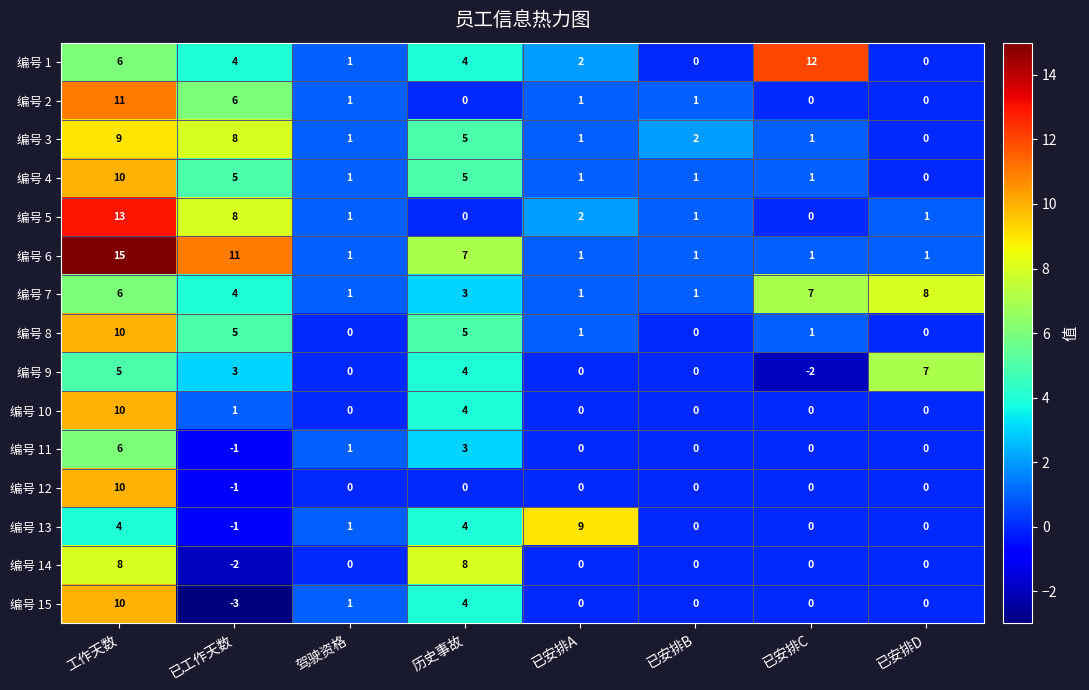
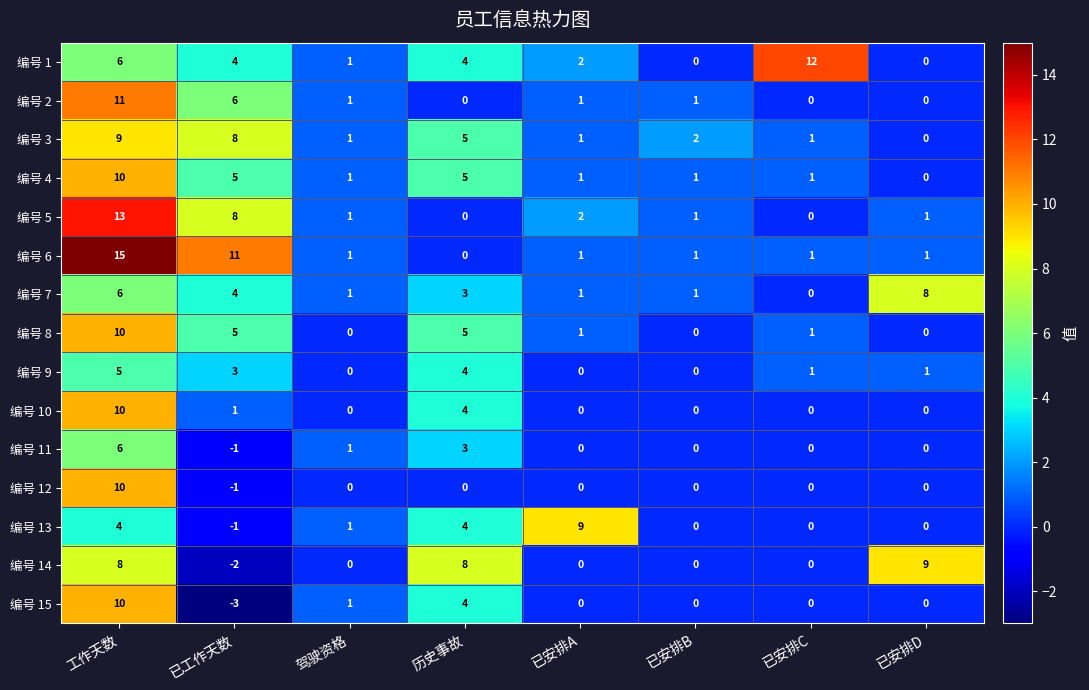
  {
    "编号 1": {
      "工作天数": 6,
      "已工作天数": 4,
      "驾驶资格": 1,
      "历史事故": 4,
      "已安排A": 2,
      "已安排B": 0,
      "已安排C": 12,
      "已安排D": 0
    },
    "编号 2": {
      "工作天数": 11,
      "已工作天数": 6,
      "驾驶资格": 1,
      "历史事故": 0,
      "已安排A": 1,
      "已安排B": 1,
      "已安排C": 0,
      "已安排D": 0
    },
    "编号 3": {
      "工作天数": 9,
      "已工作天数": 8,
      "驾驶资格": 1,
      "历史事故": 5,
      "已安排A": 1,
      "已安排B": 2,
      "已安排C": 1,
      "已安排D": 0
    },
    "编号 4": {
      "工作天数": 10,
      "已工作天数": 5,
      "驾驶资格": 1,
      "历史事故": 5,
      "已安排A": 1,
      "已安排B": 1,
      "已安排C": 1,
      "已安排D": 0
    },
    "编号 5": {
      "工作天数": 13,
      "已工作天数": 8,
      "驾驶资格": 1,
      "历史事故": 0,
      "已安排A": 2,
      "已安排B": 1,
      "已安排C": 0,
      "已安排D": 1
    },
    "编号 6": {
      "工作天数": 15,
      "已工作天数": 11,
      "驾驶资格": 1,
-     "历史事故": 7,
+     "历史事故": 0,
      "已安排A": 1,
      "已安排B": 1,
      "已安排C": 1,
      "已安排D": 1
    },
    "编号 7": {
      "工作天数": 6,
      "已工作天数": 4,
      "驾驶资格": 1,
      "历史事故": 3,
      "已安排A": 1,
      "已安排B": 1,
-     "已安排C": 7,
+     "已安排C": 0,
      "已安排D": 8
    },
    "编号 8": {
      "工作天数": 10,
      "已工作天数": 5,
      "驾驶资格": 0,
      "历史事故": 5,
      "已安排A": 1,
      "已安排B": 0,
      "已安排C": 1,
      "已安排D": 0
    },
    "编号 9": {
      "工作天数": 5,
      "已工作天数": 3,
      "驾驶资格": 0,
      "历史事故": 4,
      "已安排A": 0,
      "已安排B": 0,
-     "已安排C": -2,
-     "已安排D": 7
+     "已安排C": 1,
+     "已安排D": 1
    },
    "编号 10": {
      "工作天数": 10,
      "已工作天数": 1,
      "驾驶资格": 0,
      "历史事故": 4,
      "已安排A": 0,
      "已安排B": 0,
      "已安排C": 0,
      "已安排D": 0
    },
    "编号 11": {
      "工作天数": 6,
      "已工作天数": -1,
      "驾驶资格": 1,
      "历史事故": 3,
      "已安排A": 0,
      "已安排B": 0,
      "已安排C": 0,
      "已安排D": 0
    },
    "编号 12": {
      "工作天数": 10,
      "已工作天数": -1,
      "驾驶资格": 0,
      "历史事故": 0,
      "已安排A": 0,
      "已安排B": 0,
      "已安排C": 0,
      "已安排D": 0
    },
    "编号 13": {
      "工作天数": 4,
      "已工作天数": -1,
      "驾驶资格": 1,
      "历史事故": 4,
      "已安排A": 9,
      "已安排B": 0,
      "已安排C": 0,
      "已安排D": 0
    },
    "编号 14": {
      "工作天数": 8,
      "已工作天数": -2,
      "驾驶资格": 0,
      "历史事故": 8,
      "已安排A": 0,
      "已安排B": 0,
      "已安排C": 0,
-     "已安排D": 0
+     "已安排D": 9
    },
    "编号 15": {
      "工作天数": 10,
      "已工作天数": -3,
      "驾驶资格": 1,
      "历史事故": 4,
      "已安排A": 0,
      "已安排B": 0,
      "已安排C": 0,
      "已安排D": 0
    }
  }
